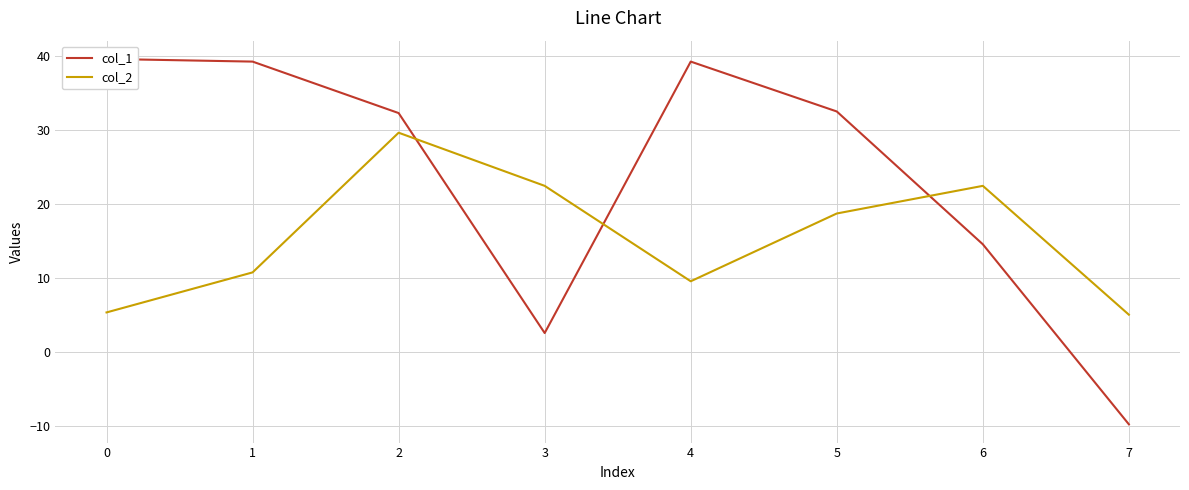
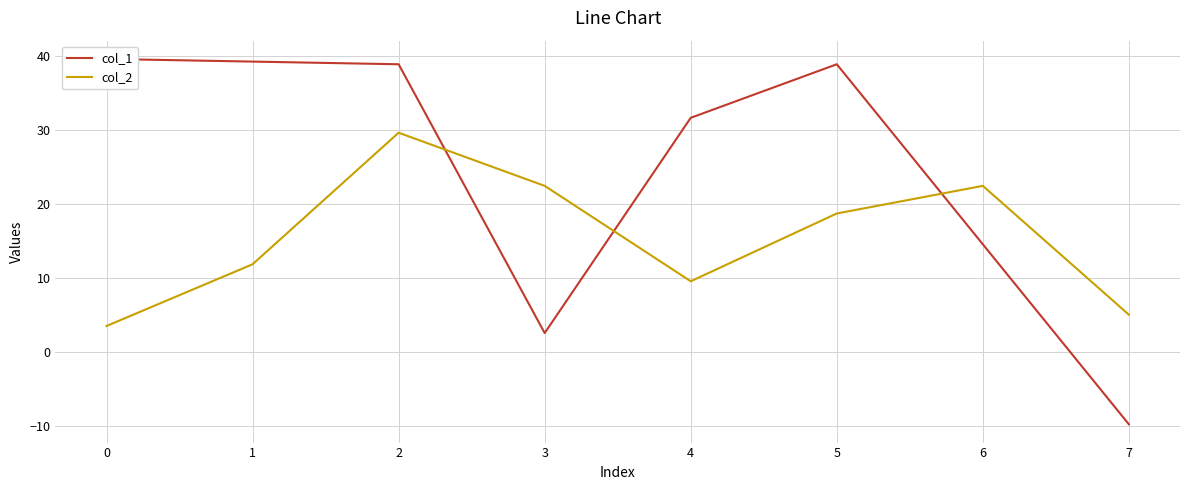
  {
    "col_1": {
      "1": 39,
-     "2": 32,
+     "2": 39,
      "3": 3,
-     "4": 39,
-     "5": 33,
+     "4": 32,
+     "5": 39,
      "6": 15,
      "7": -10
    },
    "col_2": {
-     "0": 5,
-     "1": 11,
+     "0": 4,
+     "1": 12,
      "2": 30,
      "3": 23,
      "4": 10,
      "5": 19,
      "6": 23,
      "7": 5
    }
  }
